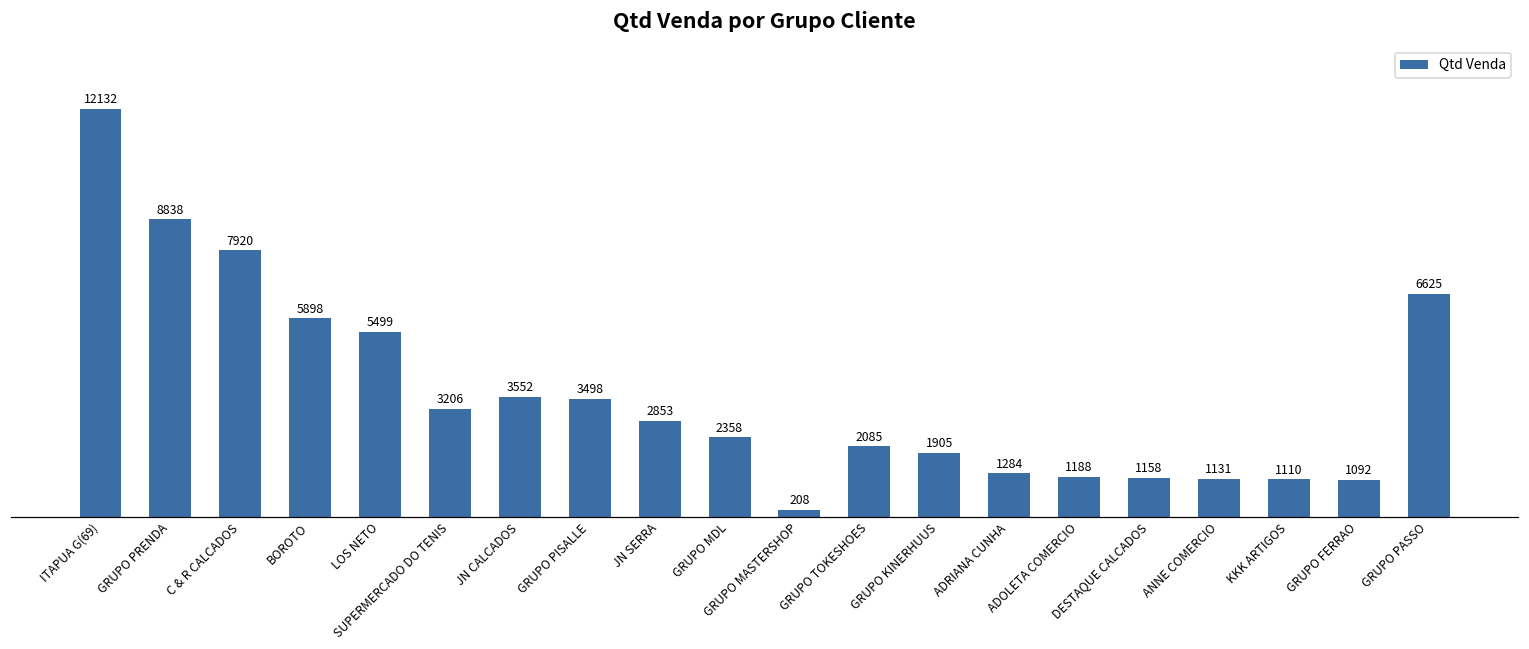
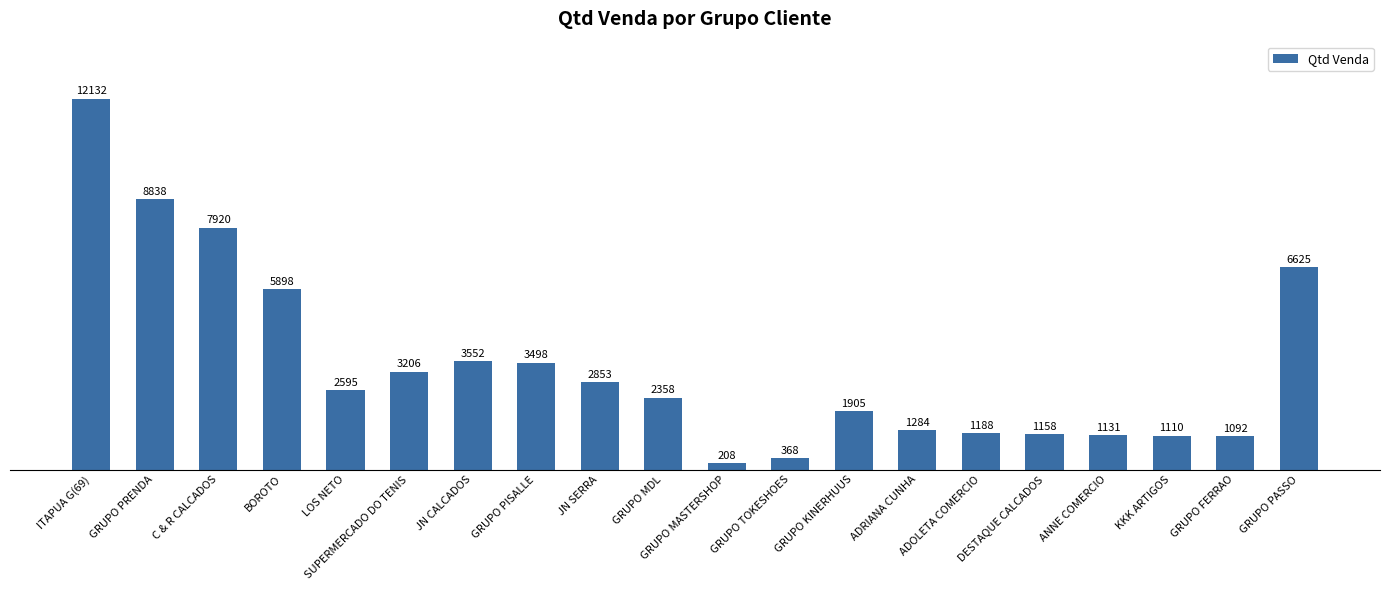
  {
    "ITAPUA G(69)": 12132,
    "GRUPO PRENDA": 8838,
    "C & R CALCADOS": 7920,
    "BOROTO": 5898,
-   "LOS NETO": 5499,
+   "LOS NETO": 2595,
    "SUPERMERCADO DO TENIS": 3206,
    "JN CALCADOS": 3552,
    "GRUPO PISALLE": 3498,
    "JN SERRA": 2853,
    "GRUPO MDL": 2358,
    "GRUPO MASTERSHOP": 208,
-   "GRUPO TOKESHOES": 2085,
+   "GRUPO TOKESHOES": 368,
    "GRUPO KINERHUUS": 1905,
    "ADRIANA CUNHA": 1284,
    "ADOLETA COMERCIO": 1188,
    "DESTAQUE CALCADOS": 1158,
    "ANNE COMERCIO": 1131,
    "KKK ARTIGOS": 1110,
    "GRUPO FERRAO": 1092,
    "GRUPO PASSO": 6625
  }
